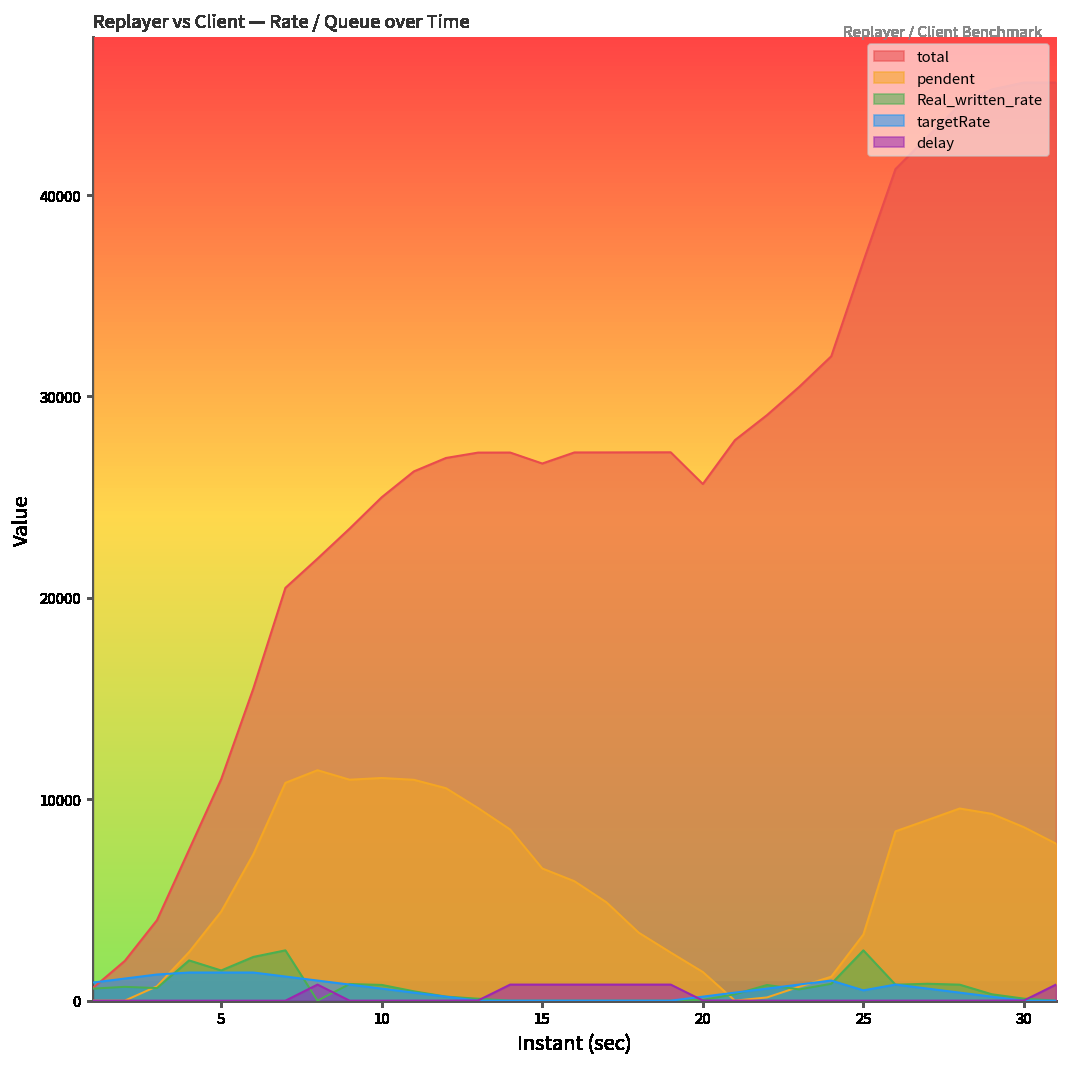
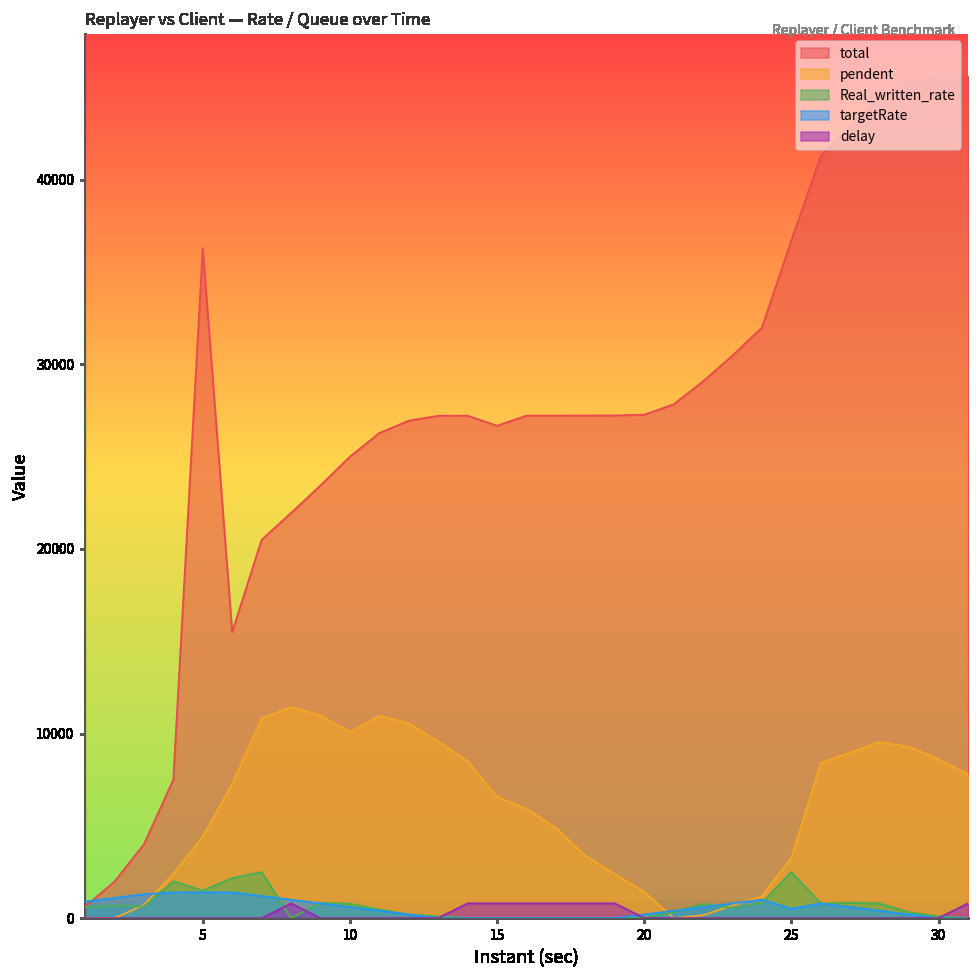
  {
    "total": {
-     "5": 11000,
+     "5": 36300,
      "10": 25000,
      "15": 26700,
-     "20": 25700,
+     "20": 27300,
      "25": 36700
    },
    "pendent": {
      "5": 4400,
-     "10": 11100,
+     "10": 10100,
      "15": 6600,
      "20": 1400,
      "25": 3300,
      "30": 8600
    },
    "Real_written_rate": {
      "25": 2500
    }
  }
